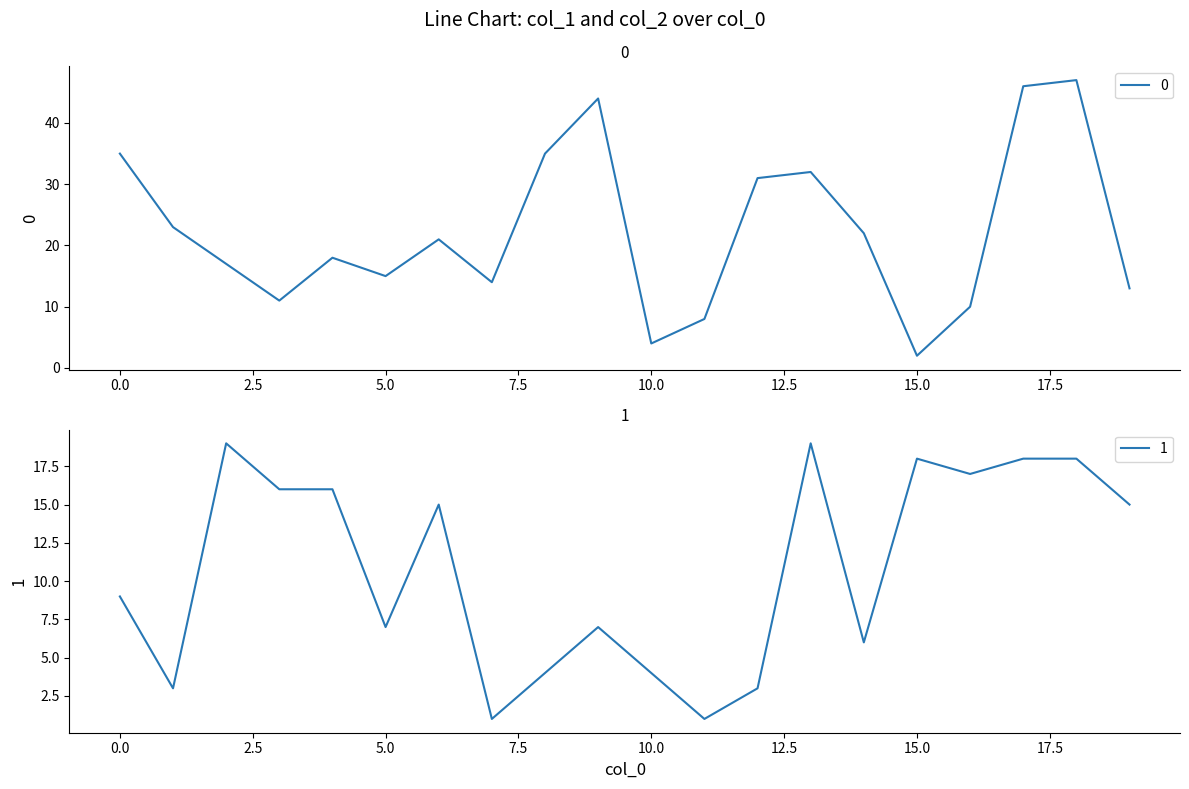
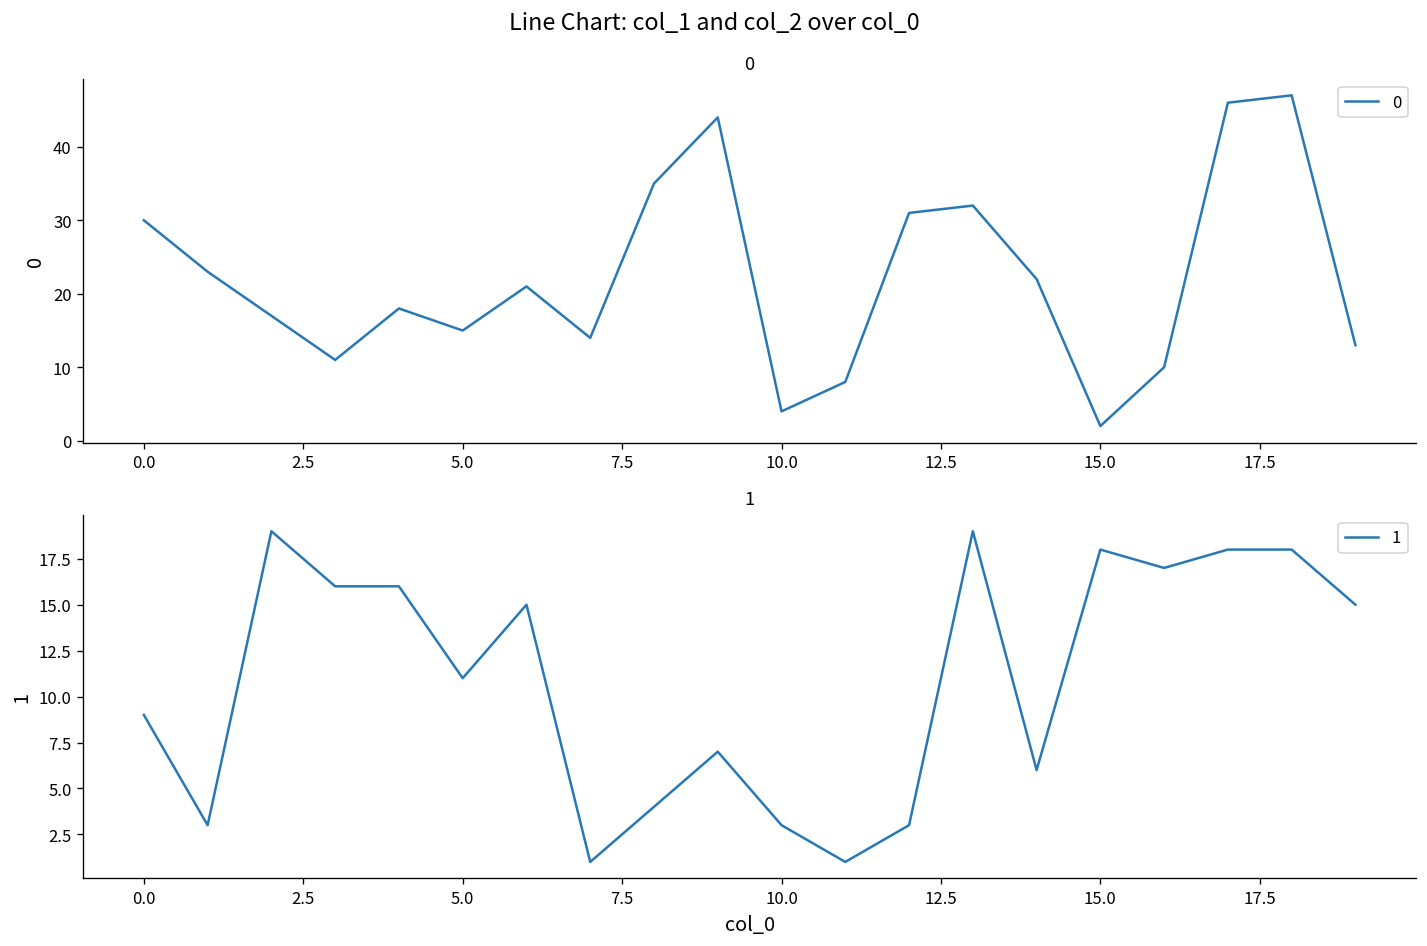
  {
    "0": {
-     "0.0": 35,
+     "0.0": 30,
      "5.0": 15,
      "10.0": 4,
      "15.0": 2
    },
    "1": {
      "0.0": 9,
-     "5.0": 7,
-     "10.0": 4,
+     "5.0": 11,
+     "10.0": 3,
      "15.0": 18
    }
  }
